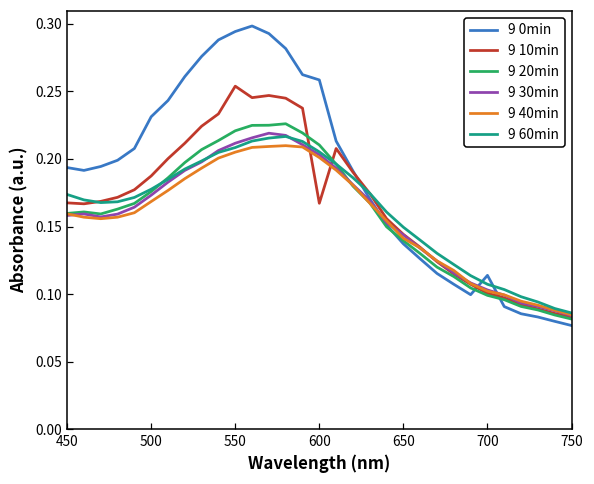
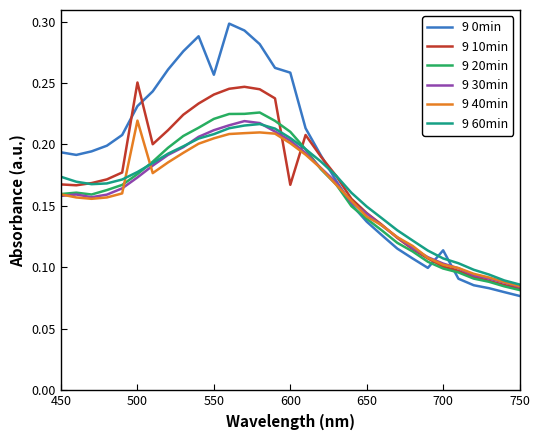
  {
    "9 0min": {
      "450": 0.194,
      "500": 0.231,
-     "550": 0.294,
+     "550": 0.257,
      "600": 0.258,
      "650": 0.137,
      "700": 0.114,
      "750": 0.077
    },
    "9 10min": {
      "450": 0.168,
-     "500": 0.187,
-     "550": 0.254,
+     "500": 0.250,
+     "550": 0.241,
      "600": 0.167
    },
    "9 30min": {
      "500": 0.173,
      "550": 0.212
    },
    "9 40min": {
-     "500": 0.169,
+     "500": 0.219,
      "550": 0.205
    }
  }
